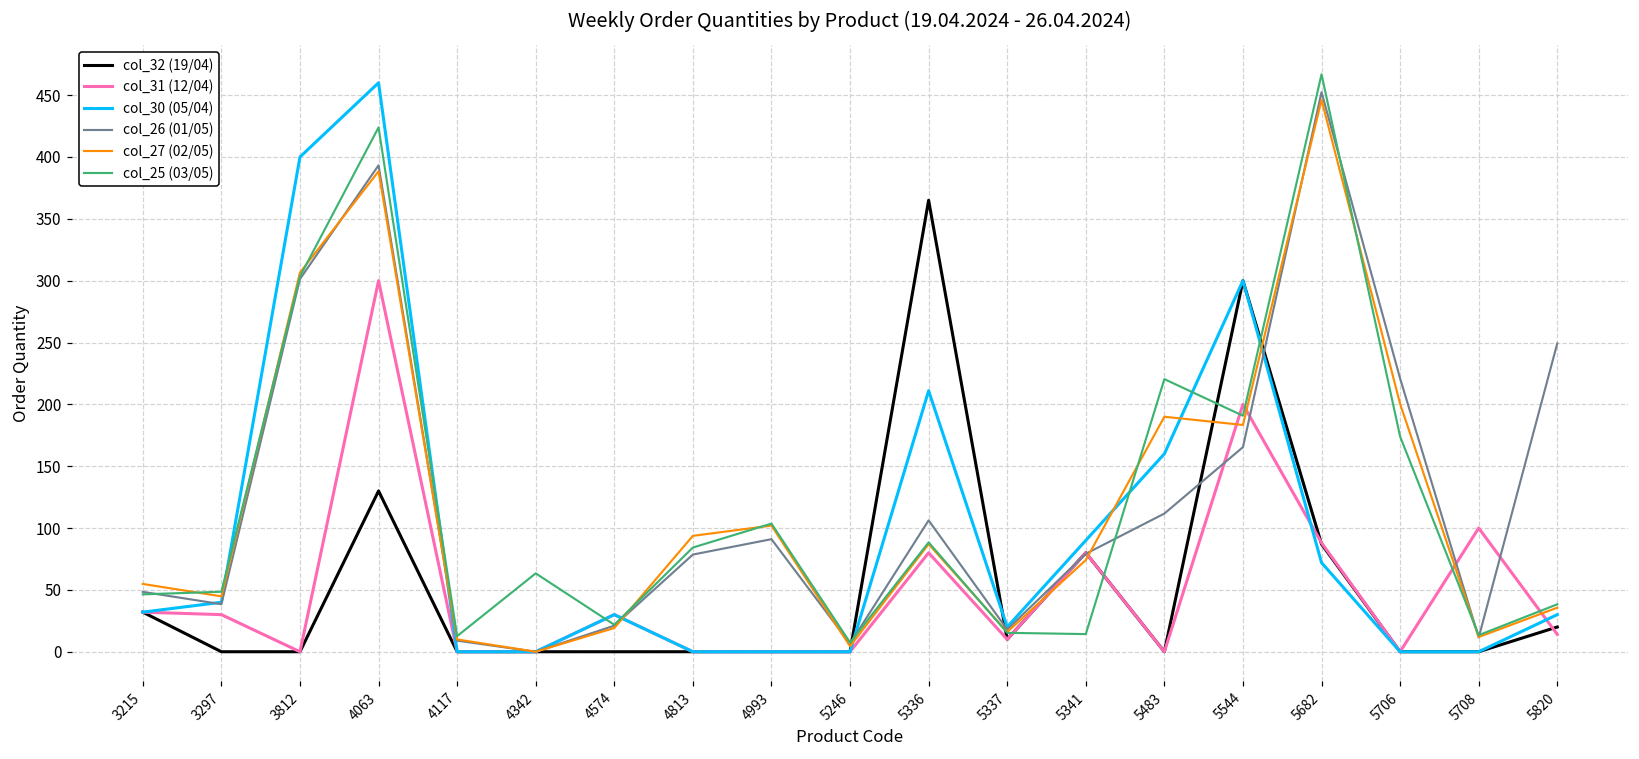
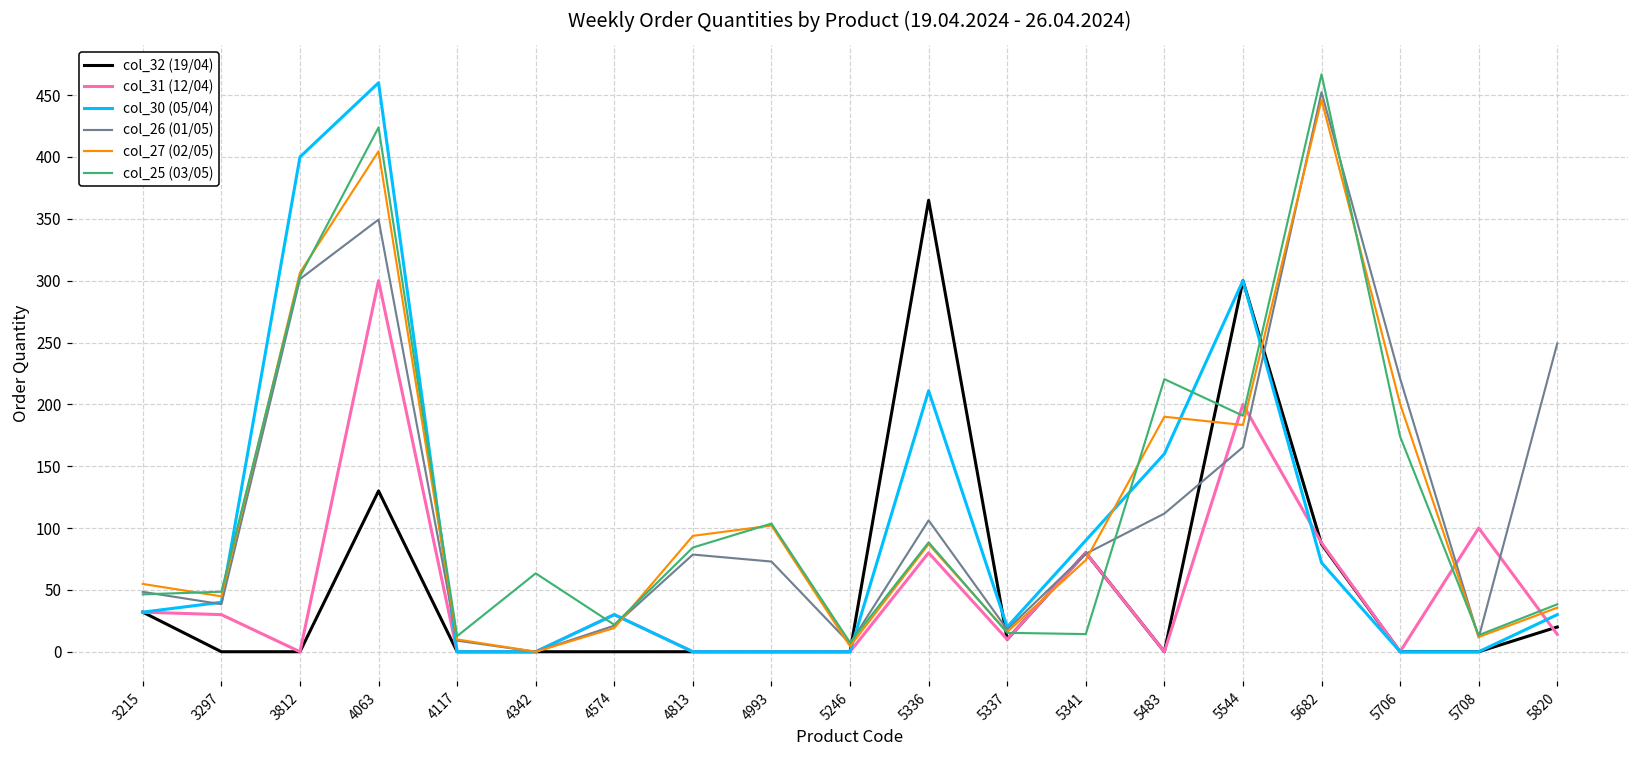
  {
    "col_32 (19/04)": {
      "3297": 0,
      "4063": 130,
      "4574": 0,
      "5336": 365,
      "5820": 20
    },
    "col_31 (12/04)": {
      "3297": 30,
      "4063": 300,
      "5336": 80,
      "5544": 200,
      "5708": 100,
      "5820": 14
    },
    "col_30 (05/04)": {
      "3812": 400,
      "4063": 460,
      "5336": 211,
      "5341": 90,
      "5483": 160,
      "5682": 72,
      "5820": 30
    },
    "col_26 (01/05)": {
-     "4063": 393,
+     "4063": 349,
      "4813": 79,
-     "4993": 91,
+     "4993": 73,
      "5336": 106,
      "5483": 112,
      "5544": 165,
      "5682": 452,
      "5706": 221,
      "5820": 249
    },
    "col_27 (02/05)": {
      "3215": 55,
      "3297": 45,
      "3812": 307,
-     "4063": 388,
+     "4063": 405,
      "4813": 94,
      "5341": 74,
      "5483": 190,
      "5544": 183,
      "5682": 446,
      "5706": 200,
      "5820": 36
    },
    "col_25 (03/05)": {
      "3297": 49,
      "4063": 424,
      "4117": 13,
      "4342": 63,
      "4813": 84,
      "5341": 14,
      "5483": 220,
      "5544": 191,
      "5682": 467,
      "5706": 174,
      "5820": 38
    }
  }
